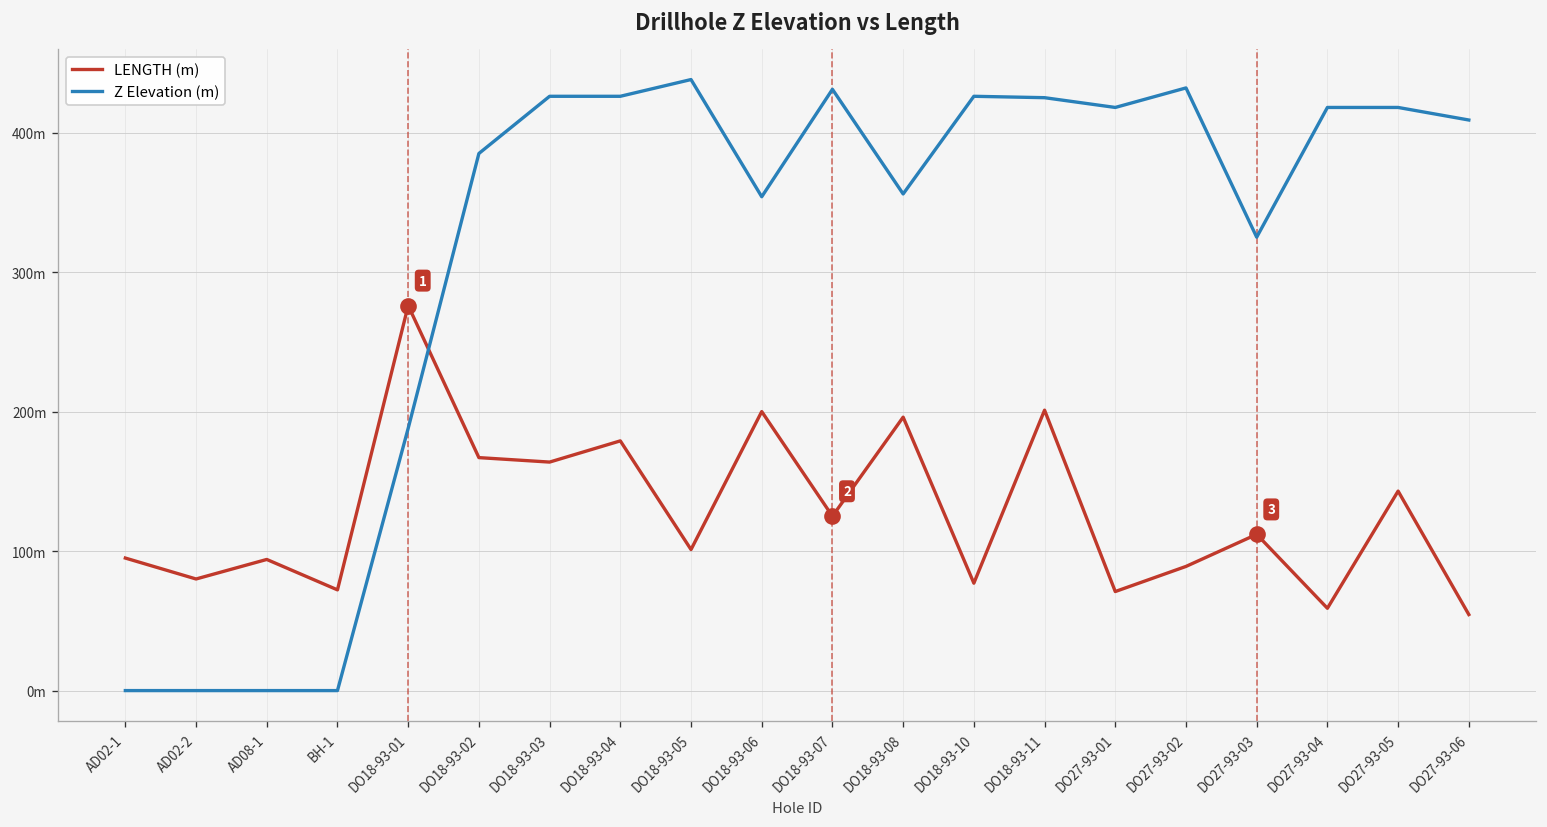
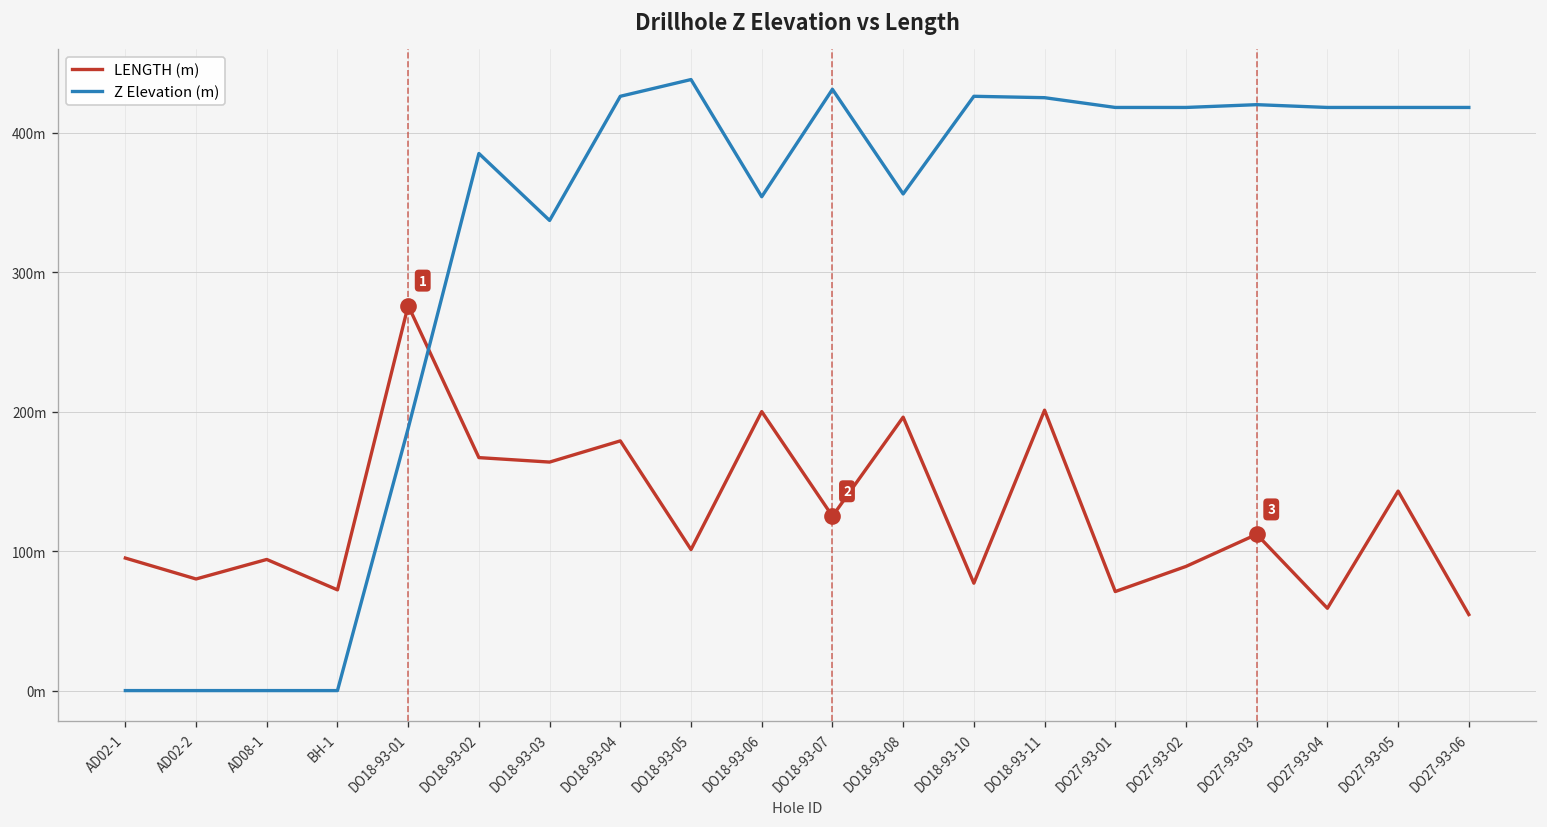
  {
    "Z Elevation (m)": {
      "AD02-1": "0m",
      "AD02-2": "0m",
      "AD08-1": "0m",
      "BH-1": "0m",
      "DO18-93-01": "188m",
      "DO18-93-02": "385m",
-     "DO18-93-03": "426m",
+     "DO18-93-03": "337m",
      "DO18-93-04": "426m",
      "DO18-93-05": "438m",
      "DO18-93-06": "354m",
      "DO18-93-07": "431m",
      "DO18-93-08": "356m",
      "DO18-93-10": "426m",
      "DO18-93-11": "425m",
      "DO27-93-01": "418m",
-     "DO27-93-02": "432m",
-     "DO27-93-03": "325m",
+     "DO27-93-02": "418m",
+     "DO27-93-03": "420m",
      "DO27-93-04": "418m",
      "DO27-93-05": "418m",
-     "DO27-93-06": "409m"
+     "DO27-93-06": "418m"
    }
  }
